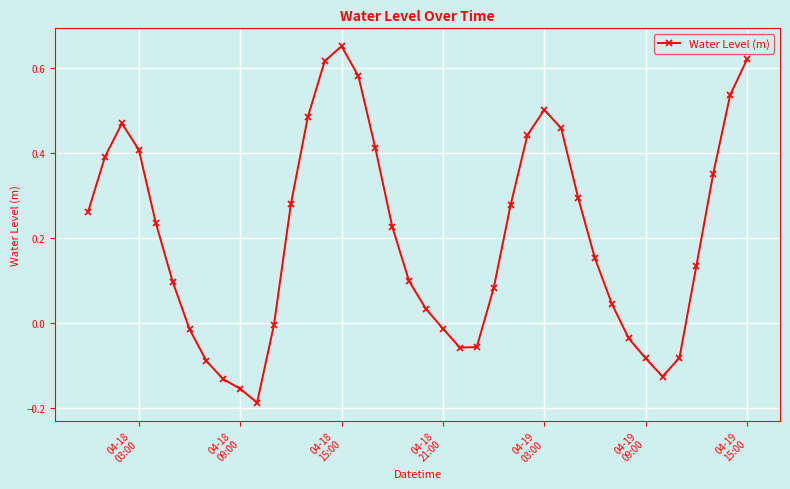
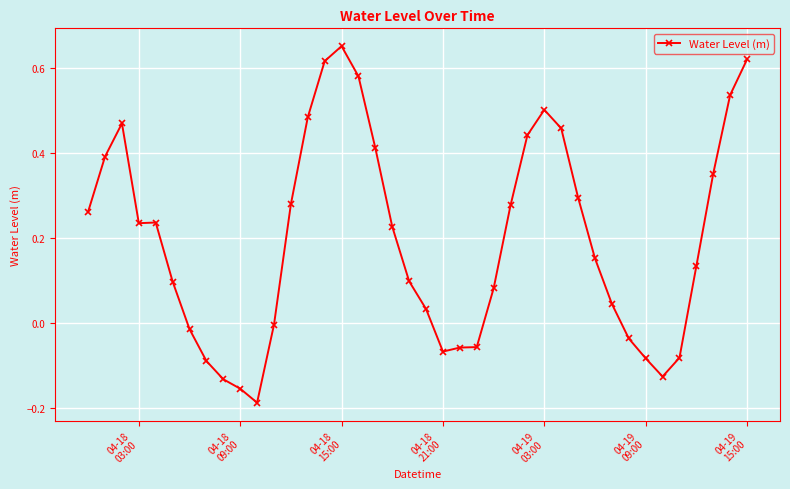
  {
-   "04-18 03:00": 0.41,
+   "04-18 03:00": 0.23,
    "04-18 09:00": -0.16,
    "04-18 15:00": 0.65,
-   "04-18 21:00": -0.01,
+   "04-18 21:00": -0.07,
    "04-19 03:00": 0.50,
    "04-19 09:00": -0.08,
    "04-19 15:00": 0.62
  }
